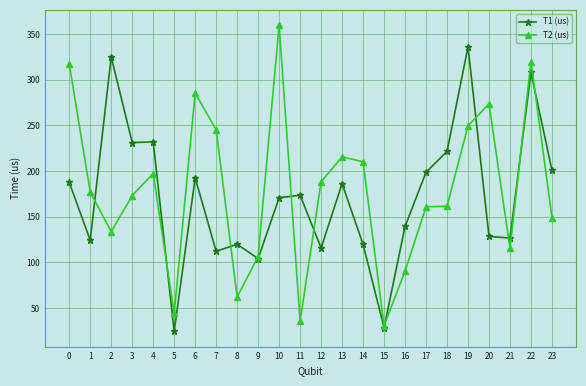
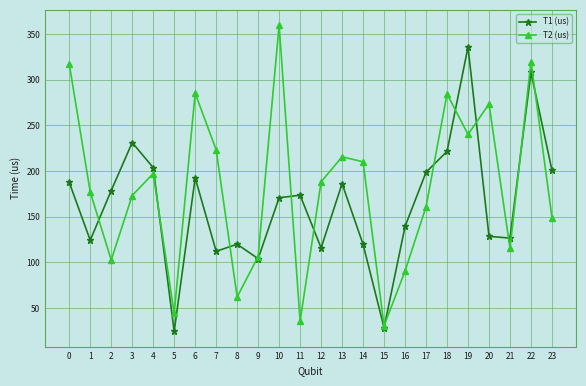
  {
    "T1 (us)": {
      "0": 190,
      "1": 120,
-     "2": 330,
+     "2": 180,
      "3": 230,
-     "4": 230,
+     "4": 200,
      "5": 20,
      "6": 190,
      "7": 110,
      "8": 120,
      "10": 170,
      "11": 170,
      "12": 120,
      "13": 190,
      "14": 120,
      "16": 140,
      "17": 200,
      "18": 220,
      "19": 340,
      "20": 130,
      "21": 130,
      "22": 310,
      "23": 200
    },
    "T2 (us)": {
      "0": 320,
      "1": 180,
-     "2": 130,
+     "2": 100,
      "3": 170,
      "4": 200,
      "5": 40,
      "6": 290,
-     "7": 250,
+     "7": 220,
      "8": 60,
      "10": 360,
      "11": 40,
      "12": 190,
      "13": 220,
      "14": 210,
      "16": 90,
      "17": 160,
-     "18": 160,
-     "19": 250,
+     "18": 280,
+     "19": 240,
      "20": 270,
      "21": 120,
      "22": 320,
      "23": 150
    }
  }
